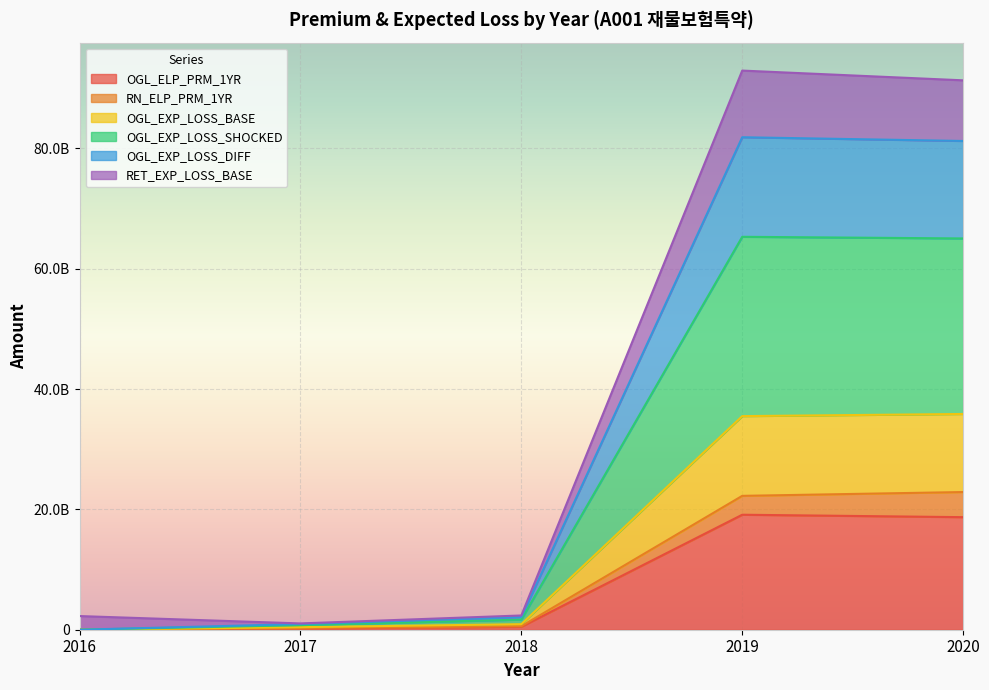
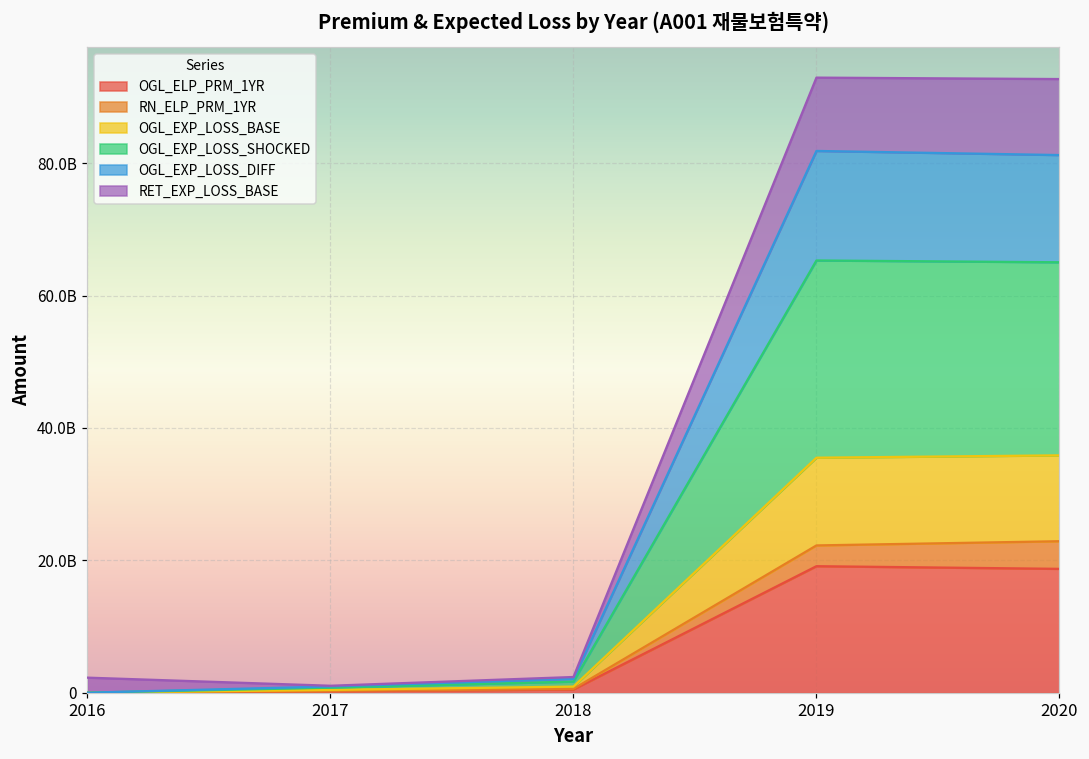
  {
    "OGL_EXP_LOSS_BASE": {
      "2019": 13000000000,
      "2020": 13000000000
    },
    "OGL_EXP_LOSS_SHOCKED": {
      "2019": 30000000000,
      "2020": 29000000000
    },
    "OGL_EXP_LOSS_DIFF": {
      "2019": 17000000000,
      "2020": 16000000000
    },
    "RET_EXP_LOSS_BASE": {
      "2016": 2000000000,
      "2019": 11000000000,
-     "2020": 10000000000
+     "2020": 11000000000
    }
  }
